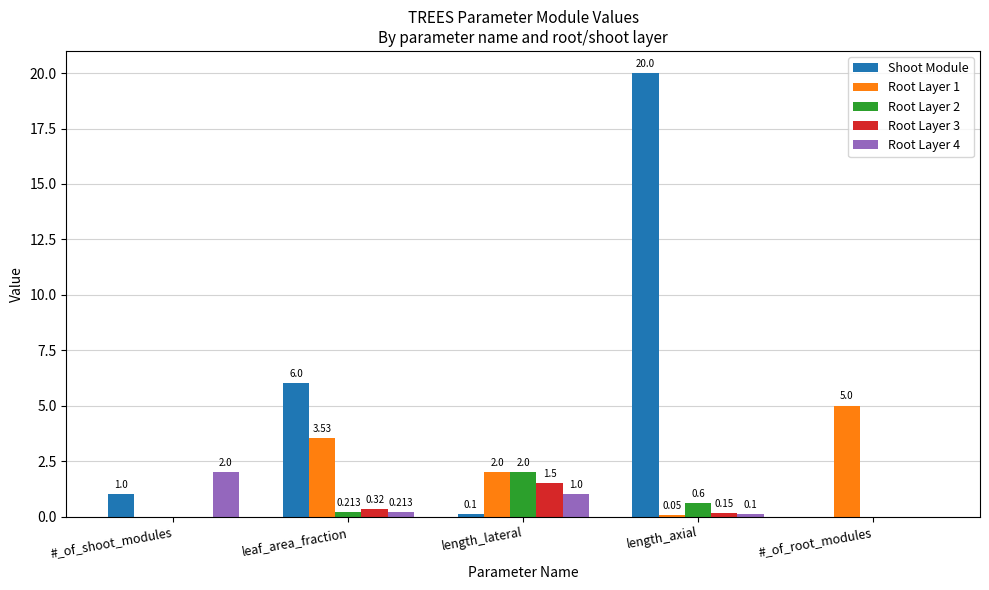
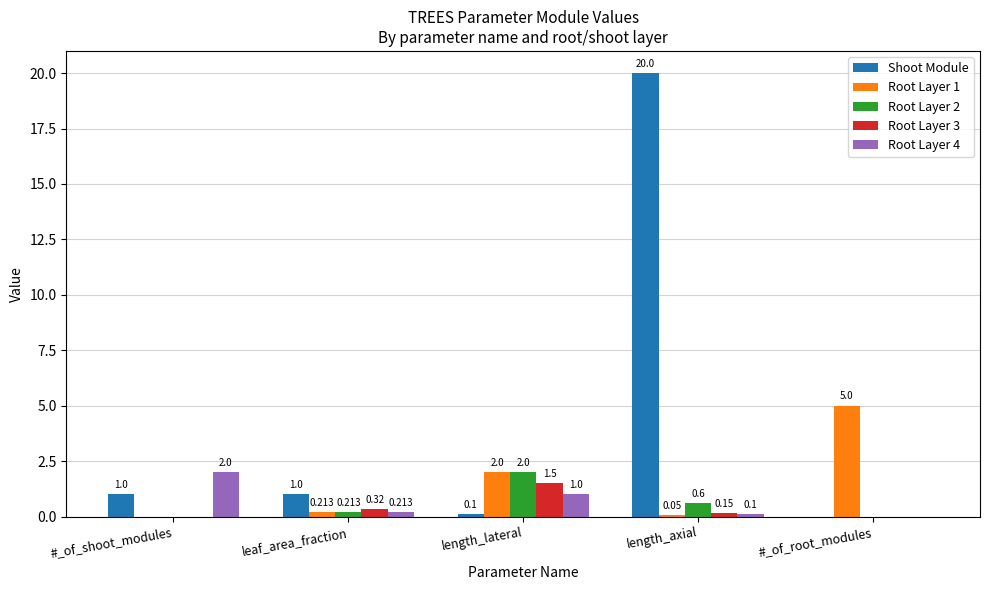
  {
    "Shoot Module": {
      "#_of_shoot_modules": 1.0,
-     "leaf_area_fraction": 6.0,
+     "leaf_area_fraction": 1.0,
      "length_lateral": 0.1,
      "length_axial": 20.0
    },
    "Root Layer 1": {
-     "leaf_area_fraction": 3.53,
+     "leaf_area_fraction": 0.213,
      "length_lateral": 2.0,
      "length_axial": 0.05,
      "#_of_root_modules": 5.0
    },
    "Root Layer 2": {
      "leaf_area_fraction": 0.213,
      "length_lateral": 2.0,
      "length_axial": 0.6
    },
    "Root Layer 3": {
      "leaf_area_fraction": 0.32,
      "length_lateral": 1.5,
      "length_axial": 0.15
    },
    "Root Layer 4": {
      "#_of_shoot_modules": 2.0,
      "leaf_area_fraction": 0.213,
      "length_lateral": 1.0,
      "length_axial": 0.1
    }
  }
